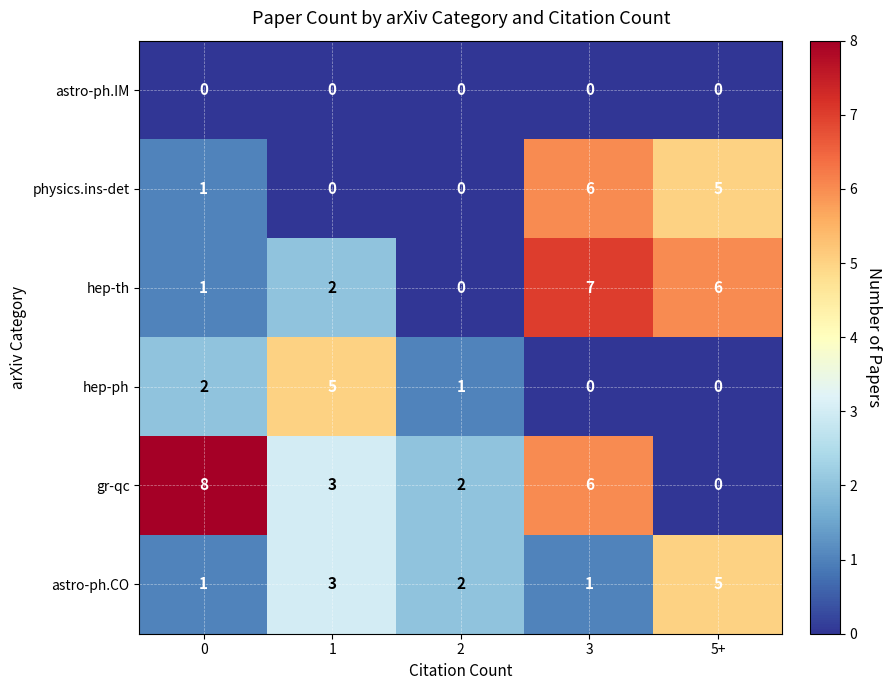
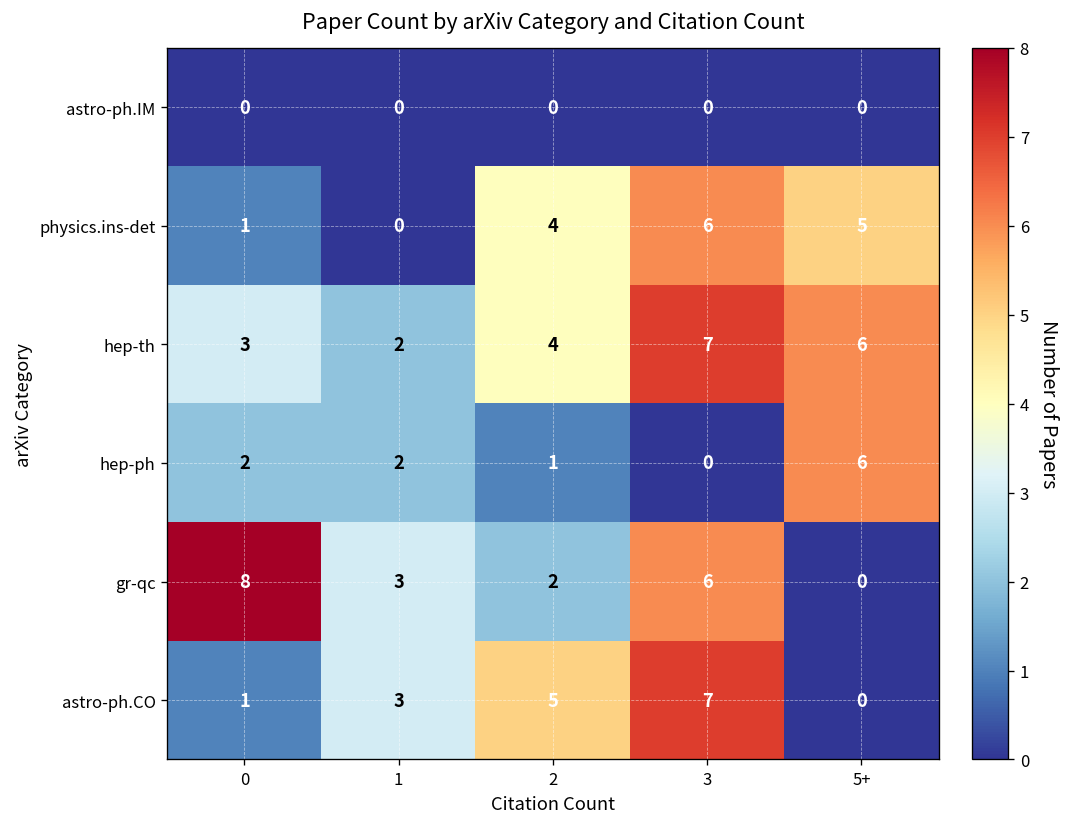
  {
    "astro-ph.IM": {
      "0": 0,
      "1": 0,
      "2": 0,
      "3": 0,
      "5+": 0
    },
    "physics.ins-det": {
      "0": 1,
      "1": 0,
-     "2": 0,
+     "2": 4,
      "3": 6,
      "5+": 5
    },
    "hep-th": {
-     "0": 1,
+     "0": 3,
      "1": 2,
-     "2": 0,
+     "2": 4,
      "3": 7,
      "5+": 6
    },
    "hep-ph": {
      "0": 2,
-     "1": 5,
+     "1": 2,
      "2": 1,
      "3": 0,
-     "5+": 0
+     "5+": 6
    },
    "gr-qc": {
      "0": 8,
      "1": 3,
      "2": 2,
      "3": 6,
      "5+": 0
    },
    "astro-ph.CO": {
      "0": 1,
      "1": 3,
-     "2": 2,
-     "3": 1,
-     "5+": 5
+     "2": 5,
+     "3": 7,
+     "5+": 0
    }
  }
